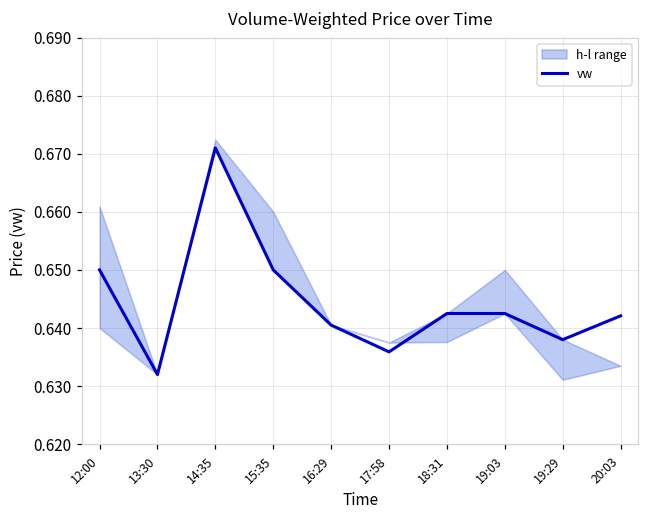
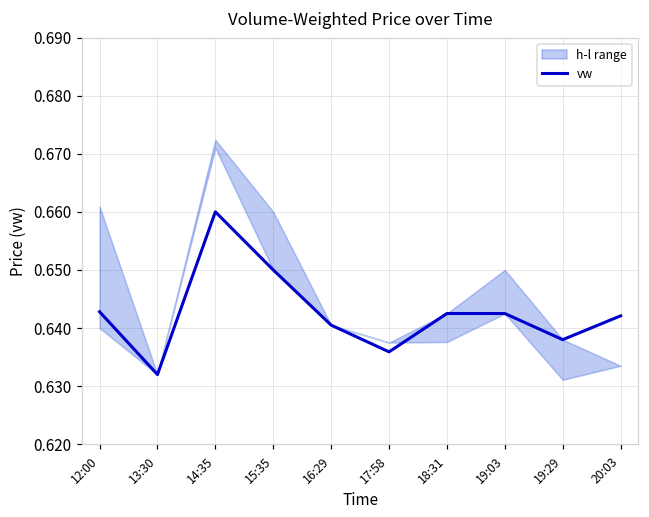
  {
    "vw": {
-     "12:00": 0.650,
-     "14:35": 0.671,
+     "12:00": 0.643,
+     "14:35": 0.660,
      "15:35": 0.650,
      "17:58": 0.636,
      "19:03": 0.643,
      "20:03": 0.642
    }
  }
